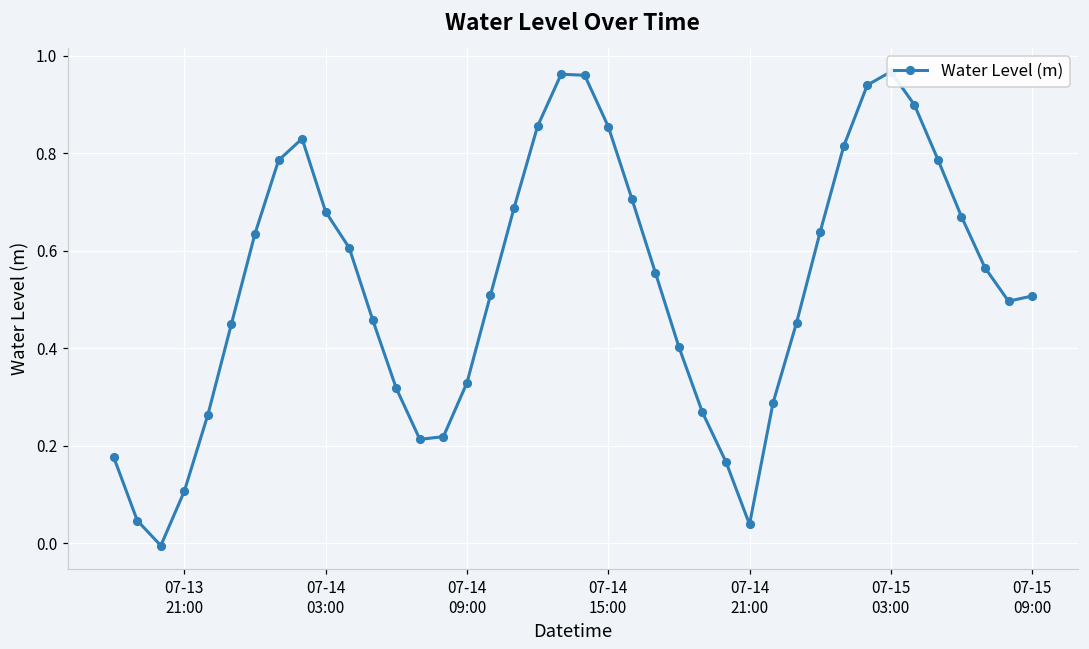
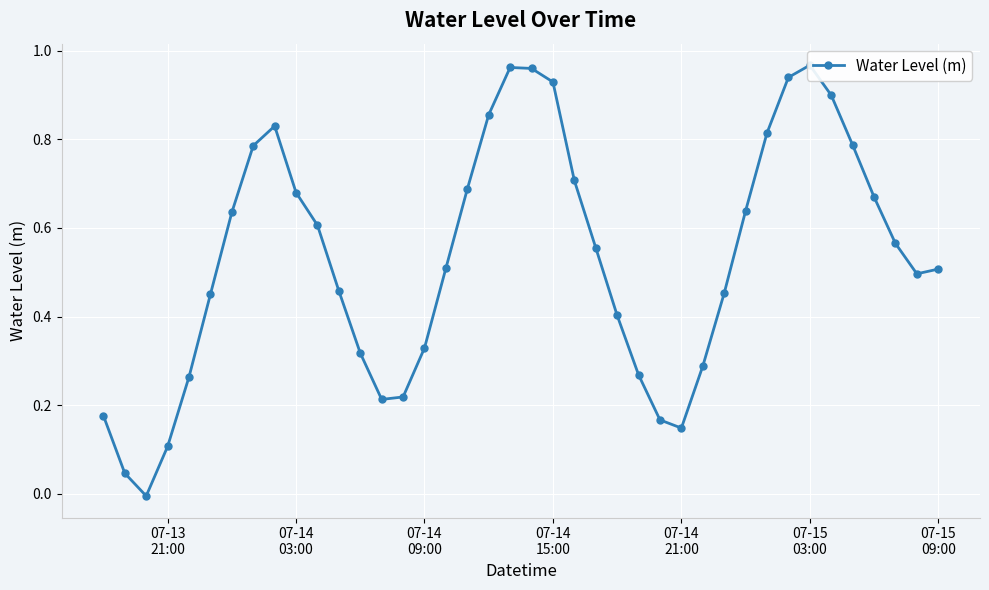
  {
    "07-13 21:00": 0.11,
    "07-14 03:00": 0.68,
    "07-14 09:00": 0.33,
-   "07-14 15:00": 0.85,
-   "07-14 21:00": 0.04,
+   "07-14 15:00": 0.93,
+   "07-14 21:00": 0.15,
    "07-15 09:00": 0.51
  }
